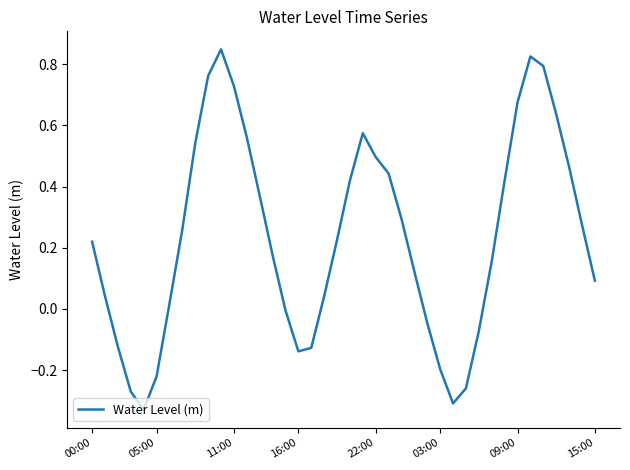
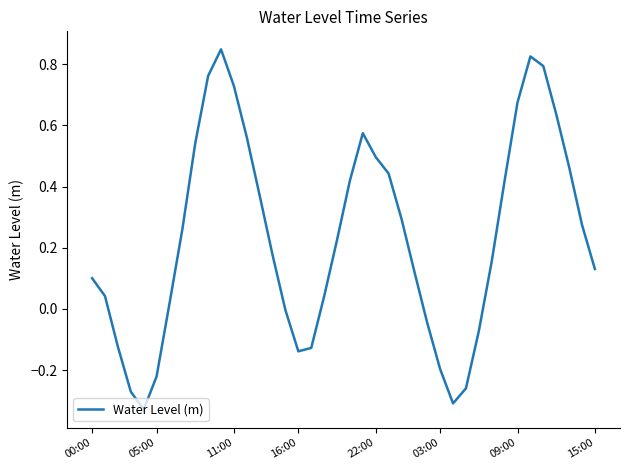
  {
-   "00:00": 0.22,
+   "00:00": 0.10,
    "05:00": -0.22,
    "11:00": 0.73,
    "16:00": -0.14,
    "22:00": 0.50,
    "03:00": -0.20,
    "09:00": 0.68,
-   "15:00": 0.09
+   "15:00": 0.13
  }
